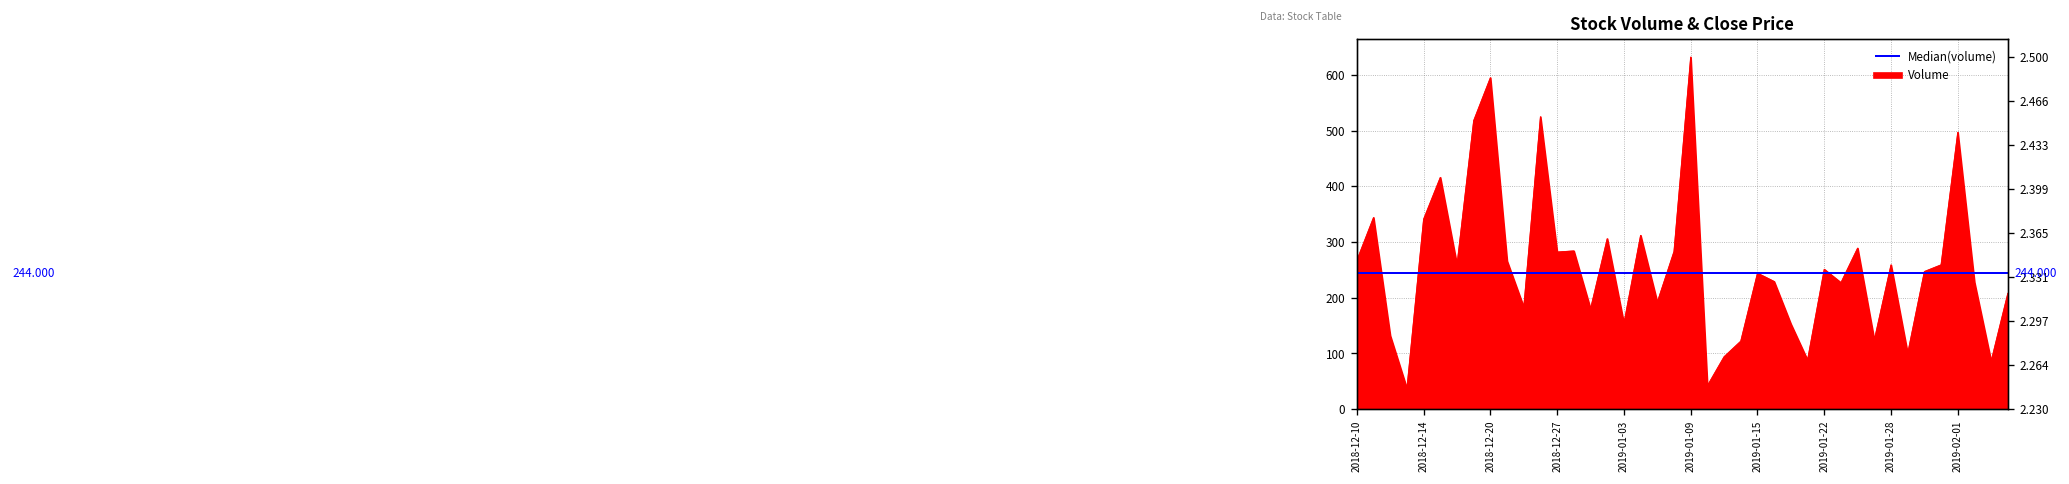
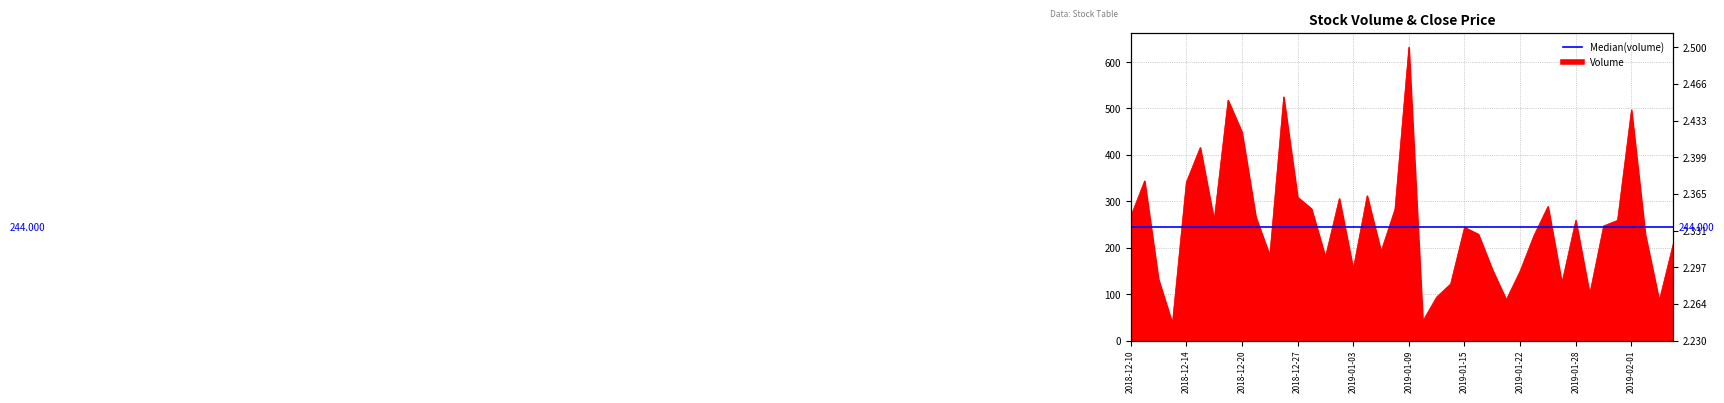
  {
    "2018-12-10": 270,
    "2018-12-14": 340,
-   "2018-12-20": 600,
-   "2018-12-27": 280,
+   "2018-12-20": 450,
+   "2018-12-27": 310,
    "2019-01-03": 150,
    "2019-01-09": 630,
    "2019-01-15": 240,
-   "2019-01-22": 250,
+   "2019-01-22": 150,
    "2019-01-28": 260,
    "2019-02-01": 500
  }
